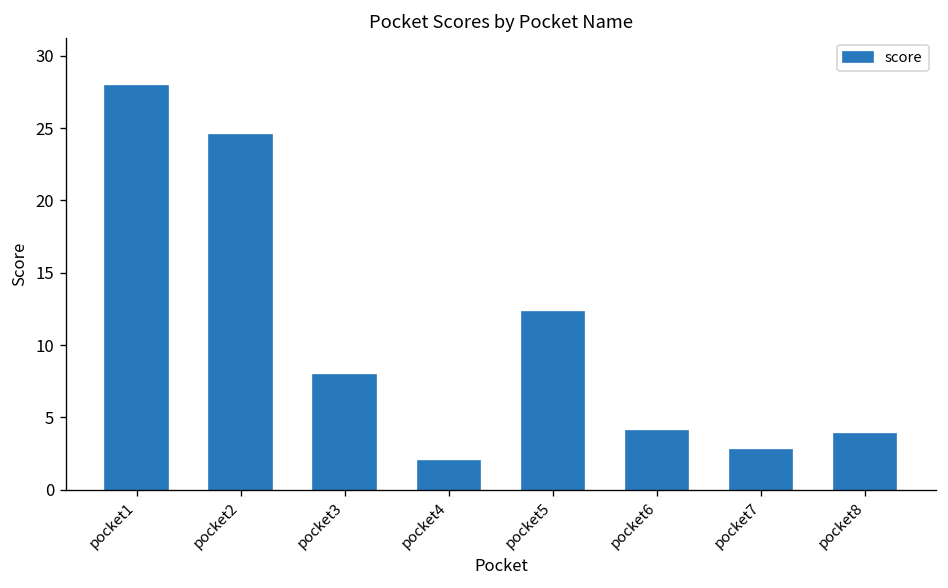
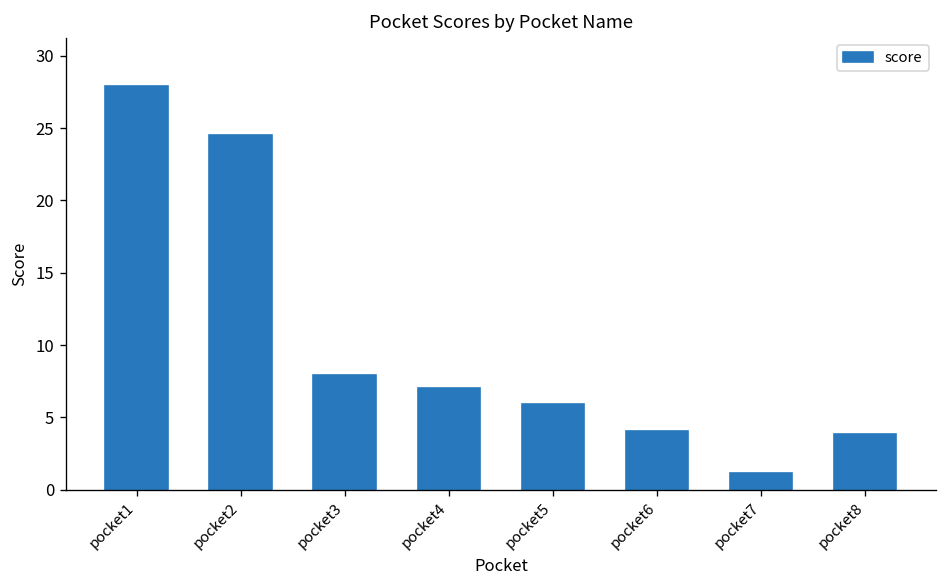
  {
    "pocket1": 27.9,
    "pocket2": 24.6,
    "pocket3": 7.9,
-   "pocket4": 2.0,
-   "pocket5": 12.3,
+   "pocket4": 7.1,
+   "pocket5": 5.9,
    "pocket6": 4.0,
-   "pocket7": 2.8,
+   "pocket7": 1.1,
    "pocket8": 3.9
  }
